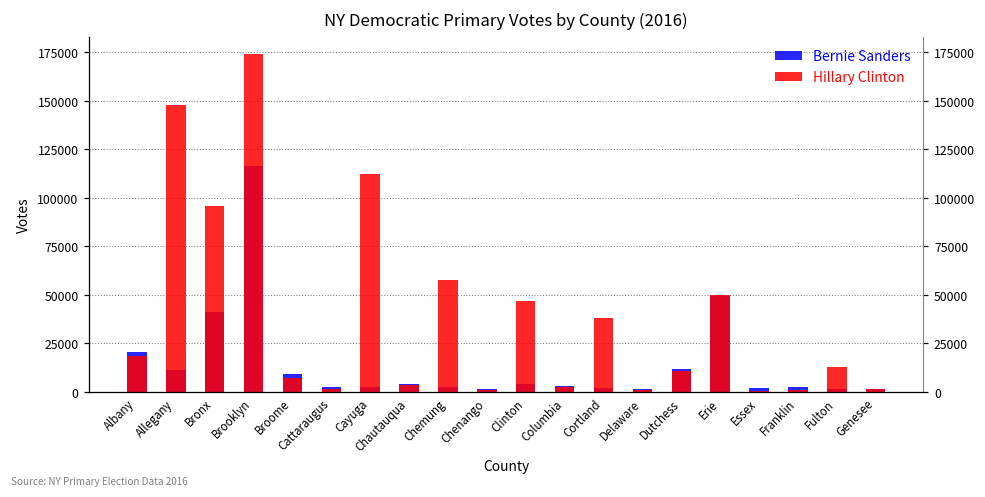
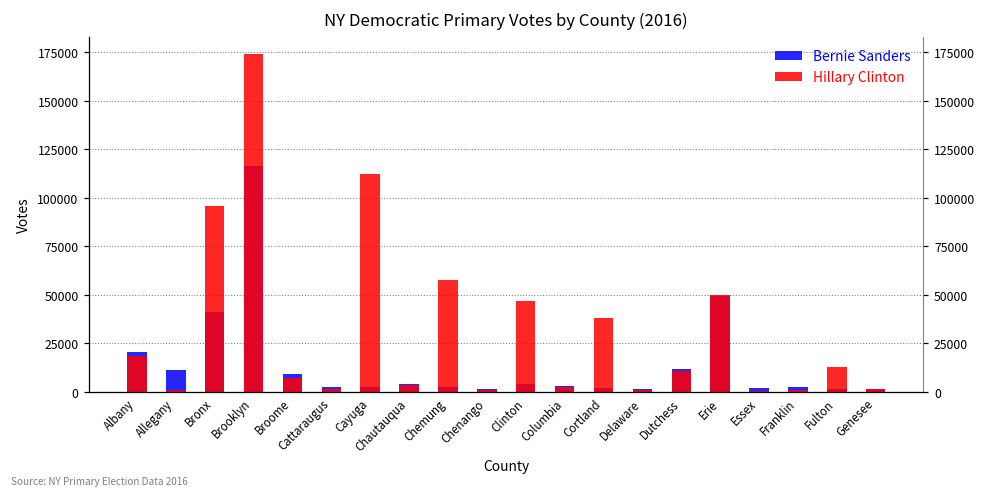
  {
    "Bernie Sanders": {
      "Albany": 20000,
      "Broome": 9000,
      "Cattaraugus": 2000,
      "Chautauqua": 4000,
      "Chenango": 1000,
      "Columbia": 3000,
      "Delaware": 2000,
      "Dutchess": 12000,
      "Erie": 49000,
      "Essex": 2000,
      "Franklin": 2000,
      "Genesee": 2000
    },
    "Hillary Clinton": {
-     "Allegany": 148000,
+     "Allegany": 1000,
      "Bronx": 96000,
      "Brooklyn": 174000,
      "Cattaraugus": 2000,
      "Cayuga": 112000,
      "Chautauqua": 3000,
      "Chemung": 58000,
      "Clinton": 47000,
      "Columbia": 2000,
      "Cortland": 38000,
      "Dutchess": 11000,
      "Erie": 50000,
      "Fulton": 13000
    }
  }
